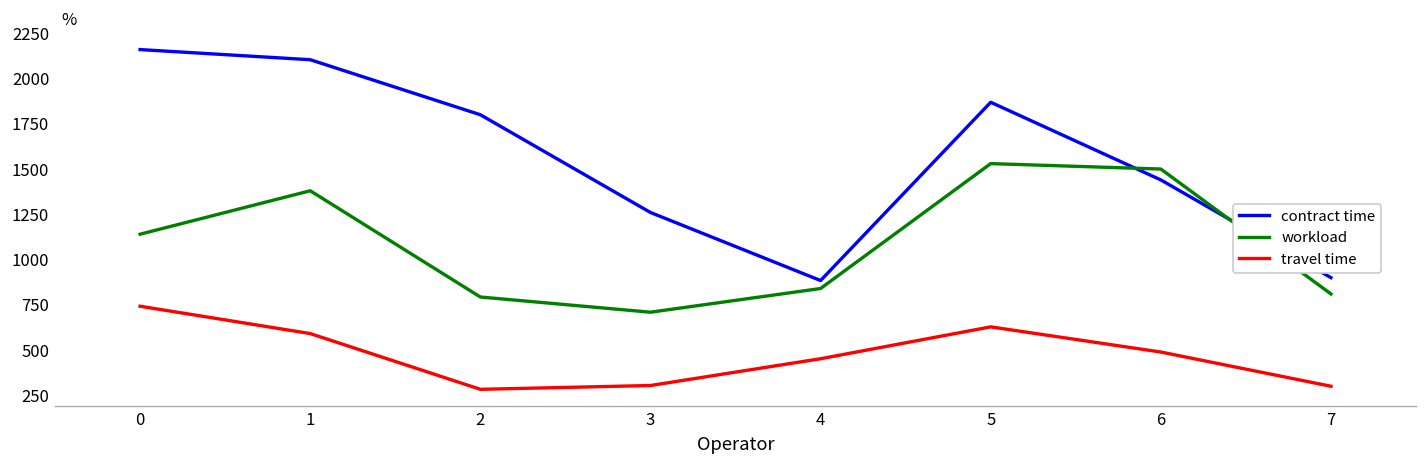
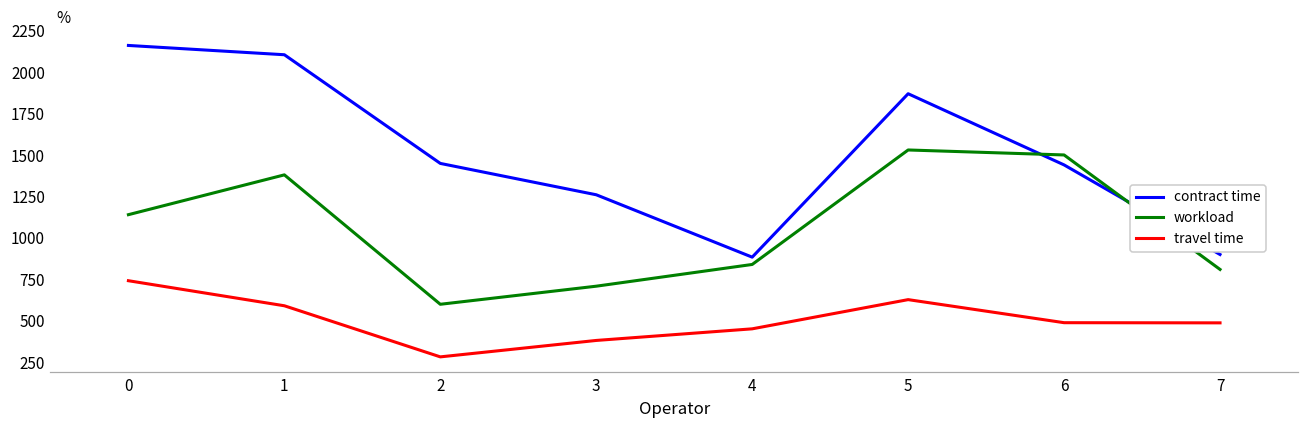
  {
    "contract time": {
      "0": 2160,
      "1": 2100,
-     "2": 1800,
+     "2": 1450,
      "3": 1260,
      "4": 880,
      "5": 1870,
      "6": 1440,
      "7": 900
    },
    "workload": {
      "0": 1140,
      "1": 1380,
-     "2": 790,
+     "2": 600,
      "3": 710,
      "4": 840,
      "5": 1530,
      "6": 1500,
      "7": 810
    },
    "travel time": {
      "0": 740,
      "1": 590,
      "2": 280,
-     "3": 300,
+     "3": 380,
      "4": 450,
      "5": 630,
      "6": 490,
-     "7": 300
+     "7": 490
    }
  }
